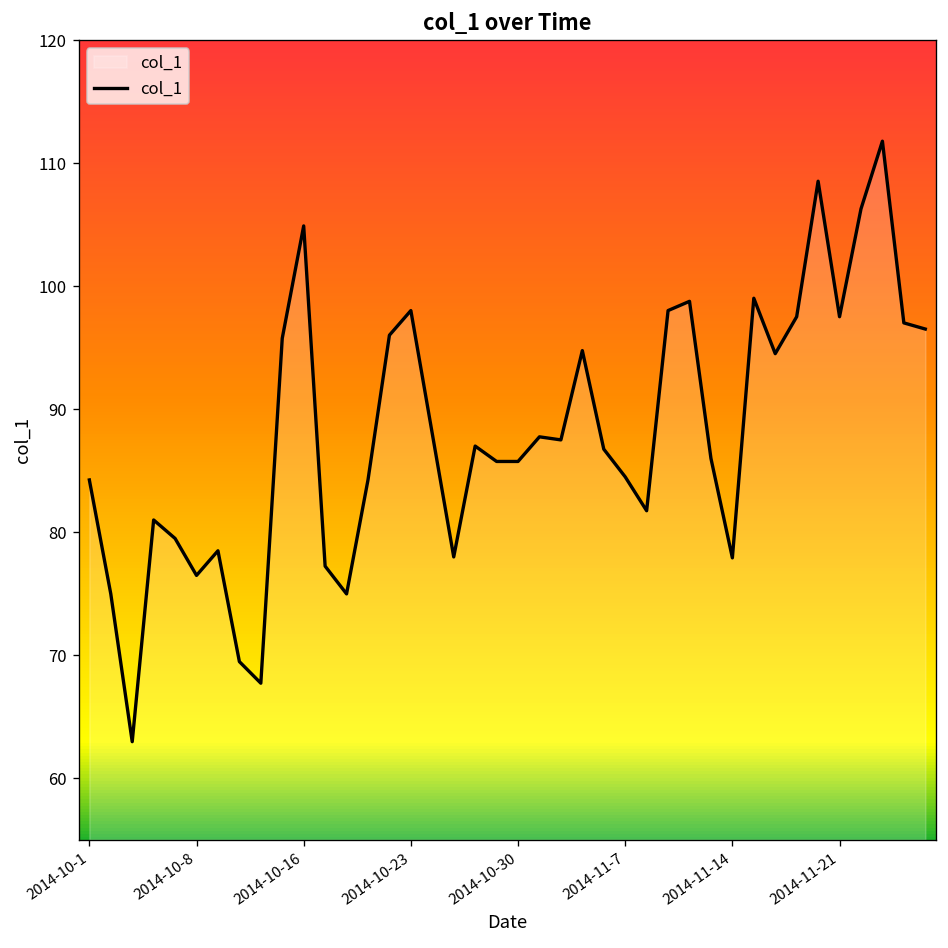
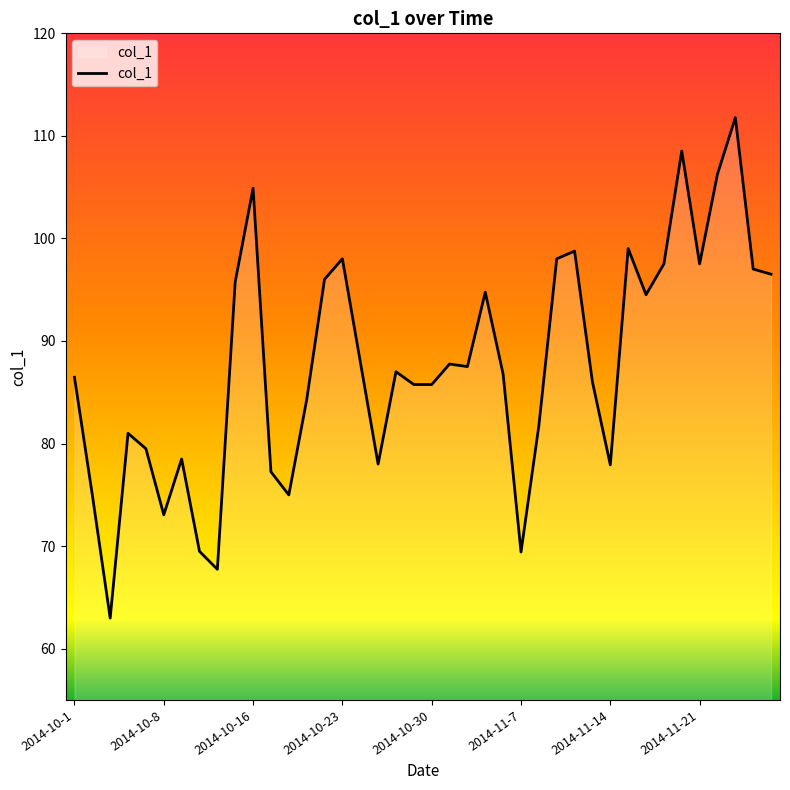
  {
-   "2014-10-1": 84.3,
-   "2014-10-8": 76.5,
+   "2014-10-1": 86.5,
+   "2014-10-8": 73.1,
    "2014-10-16": 104.9,
    "2014-10-23": 98.0,
    "2014-10-30": 85.8,
-   "2014-11-7": 84.5,
+   "2014-11-7": 69.4,
    "2014-11-14": 77.9,
    "2014-11-21": 97.5
  }
